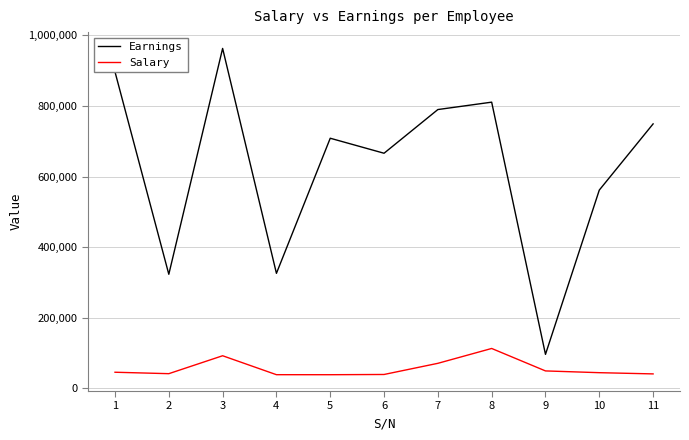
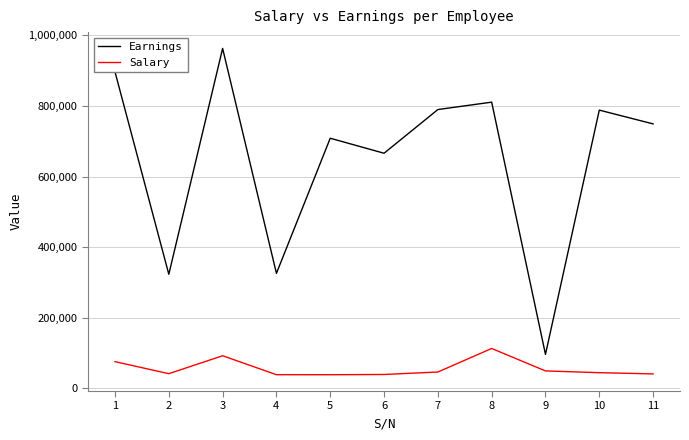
  {
    "Earnings": {
      "2": "320,000",
      "3": "960,000",
      "4": "330,000",
      "5": "710,000",
      "6": "670,000",
      "7": "790,000",
      "8": "810,000",
      "9": "100,000",
-     "10": "560,000",
+     "10": "790,000",
      "11": "750,000"
    },
    "Salary": {
-     "1": "50,000",
+     "1": "80,000",
      "2": "40,000",
      "3": "90,000",
      "4": "40,000",
      "5": "40,000",
      "6": "40,000",
-     "7": "70,000",
+     "7": "50,000",
      "8": "110,000",
      "9": "50,000",
      "10": "40,000",
      "11": "40,000"
    }
  }
